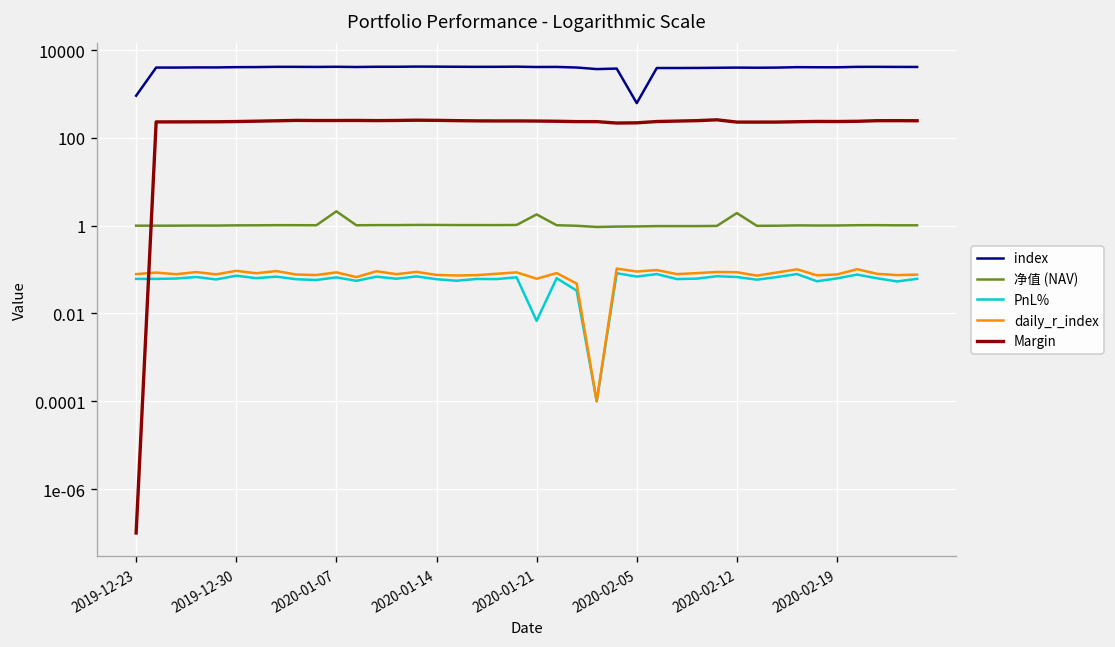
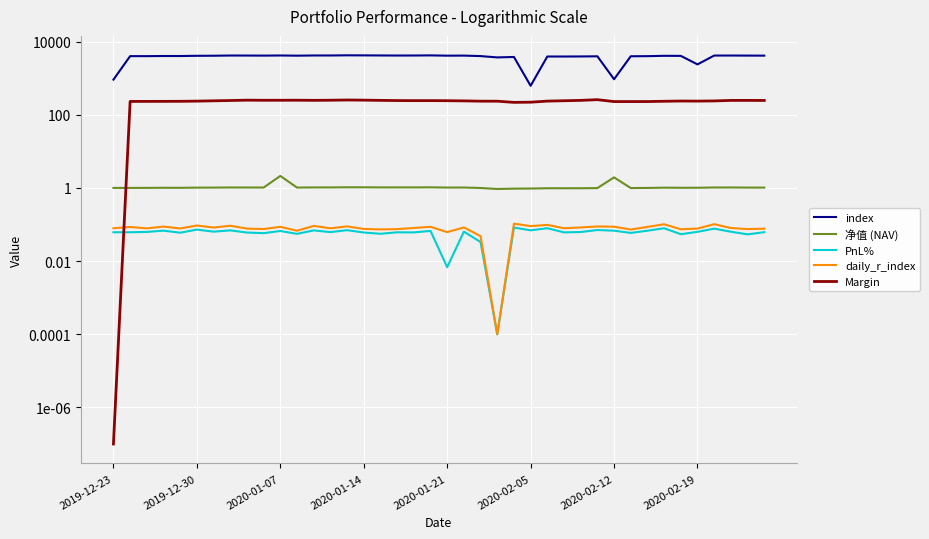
  {
    "index": {
      "2019-12-23": 900,
      "2019-12-30": 4000,
      "2020-01-07": 4000,
      "2020-01-14": 4000,
      "2020-01-21": 4000,
      "2020-02-05": 600,
-     "2020-02-12": 4000,
-     "2020-02-19": 4000
+     "2020-02-12": 900,
+     "2020-02-19": 2000
    },
    "净值 (NAV)": {
      "2019-12-23": 1.0,
      "2019-12-30": 1.0,
      "2020-01-07": 2,
      "2020-01-14": 1.0,
-     "2020-01-21": 2,
+     "2020-01-21": 1.0,
      "2020-02-05": 1.0,
      "2020-02-12": 2,
      "2020-02-19": 1.0
    },
    "PnL%": {
      "2019-12-23": 0.06,
      "2019-12-30": 0.07,
      "2020-01-07": 0.07,
      "2020-01-14": 0.06,
      "2020-01-21": 0.007,
      "2020-02-05": 0.07,
      "2020-02-12": 0.07,
      "2020-02-19": 0.06
    },
    "daily_r_index": {
      "2019-12-23": 0.08,
      "2019-12-30": 0.1,
      "2020-01-07": 0.09,
      "2020-01-14": 0.08,
      "2020-01-21": 0.06,
      "2020-02-05": 0.1,
      "2020-02-12": 0.1,
      "2020-02-19": 0.08
    },
    "Margin": {
      "2019-12-23": 0.00000010,
      "2019-12-30": 200,
      "2020-01-07": 200,
      "2020-01-14": 300,
      "2020-01-21": 200,
      "2020-02-05": 200,
      "2020-02-12": 200,
      "2020-02-19": 200
    }
  }
